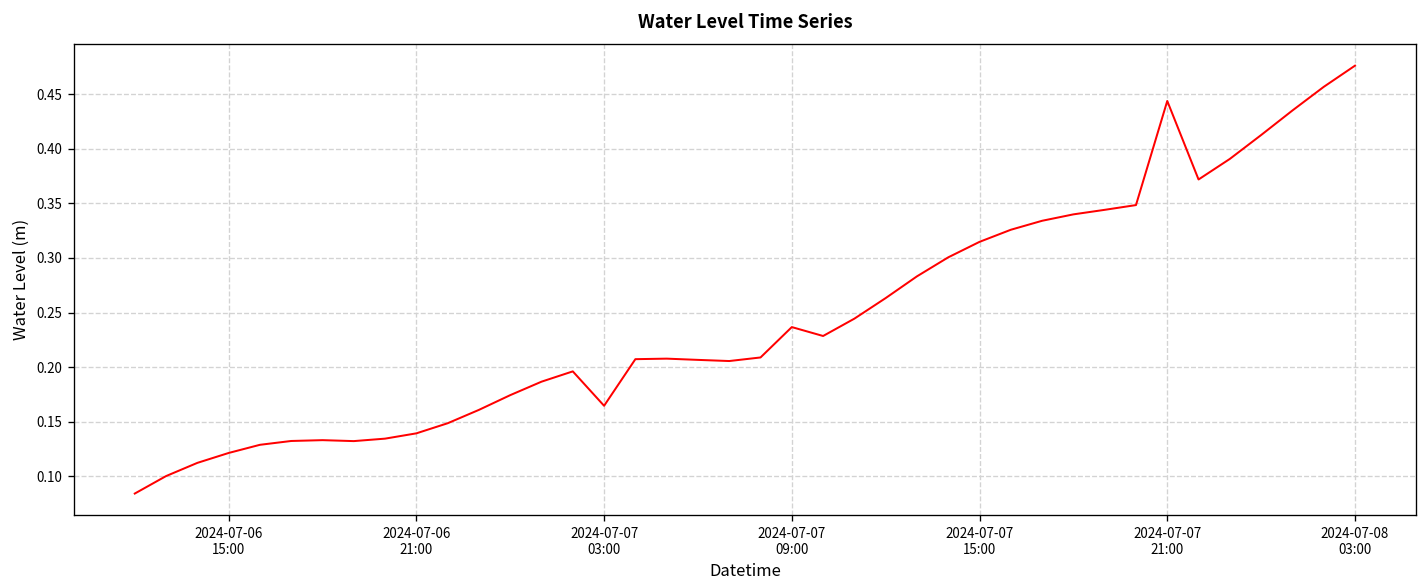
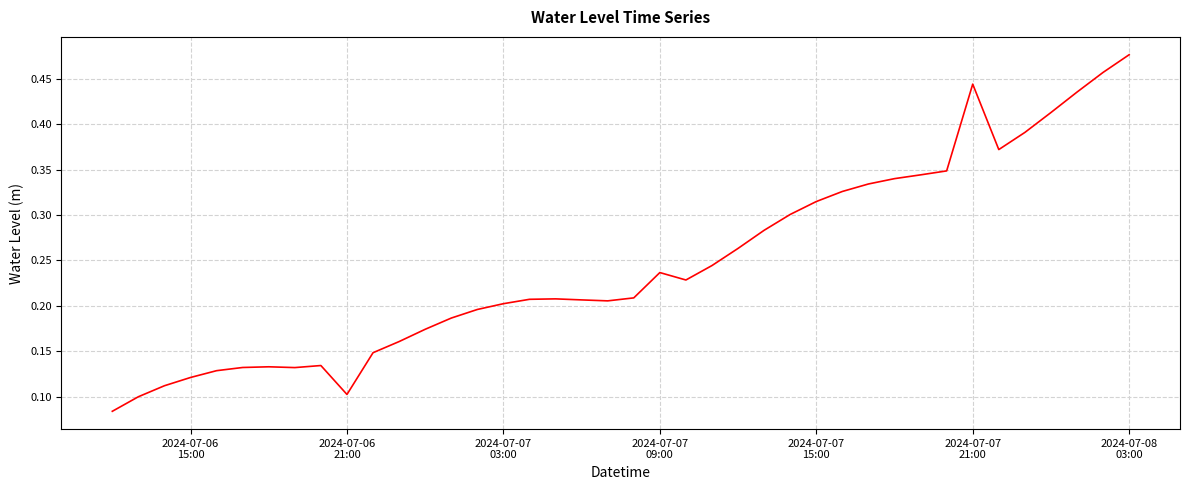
  {
    "2024-07-06 15:00": 0.12,
-   "2024-07-06 21:00": 0.14,
-   "2024-07-07 03:00": 0.16,
+   "2024-07-06 21:00": 0.10,
+   "2024-07-07 03:00": 0.20,
    "2024-07-07 09:00": 0.24,
    "2024-07-07 15:00": 0.31,
    "2024-07-07 21:00": 0.44,
    "2024-07-08 03:00": 0.48
  }
